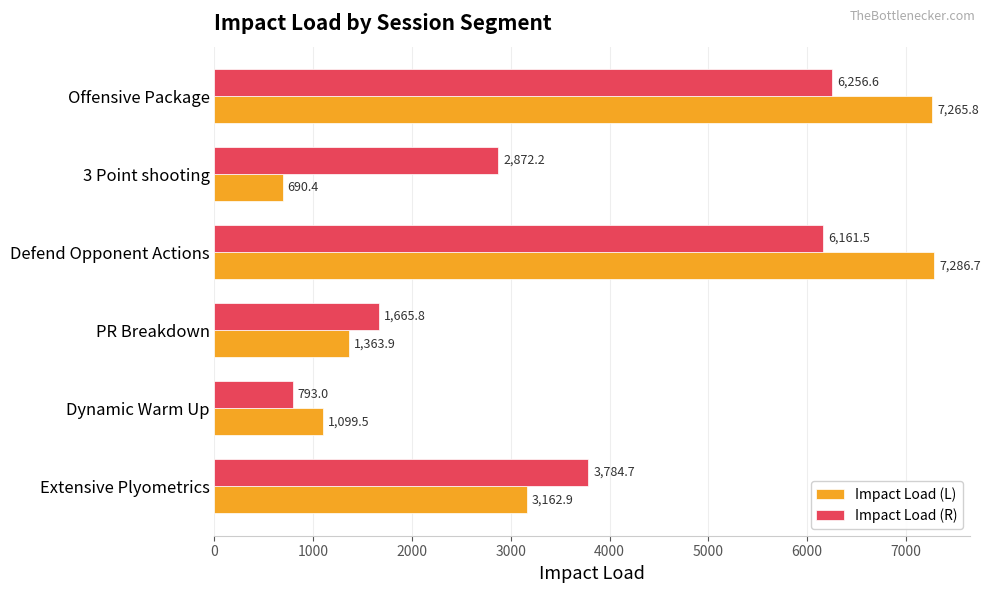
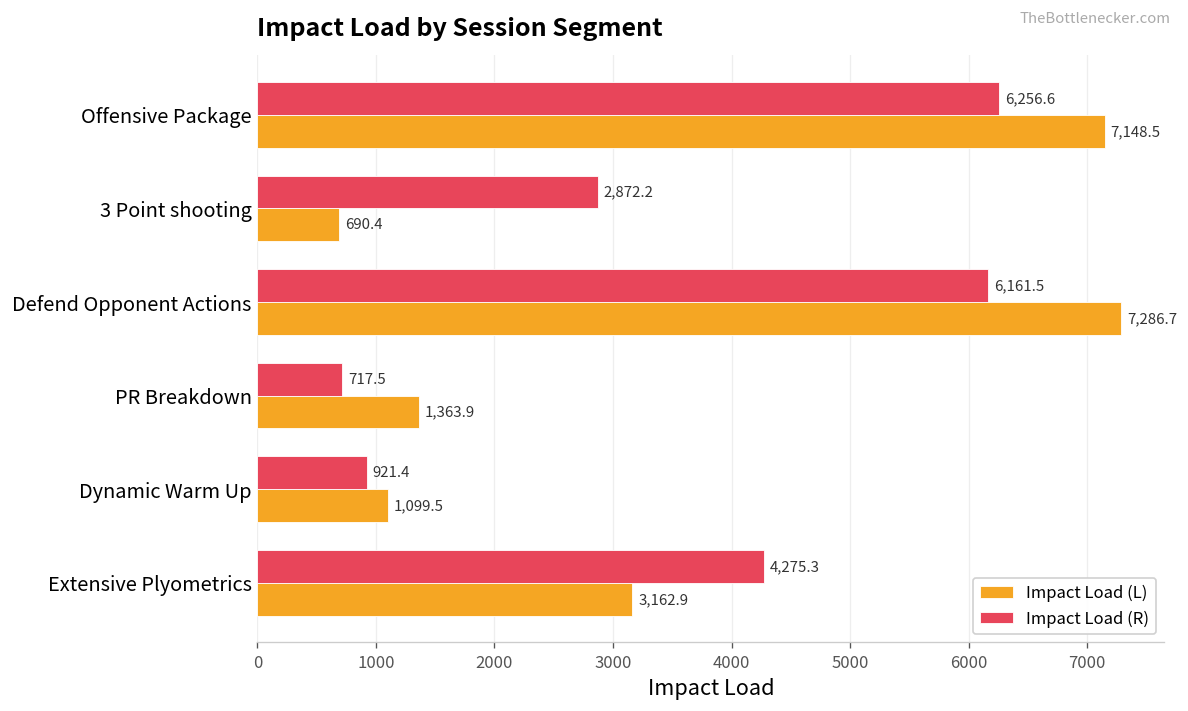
  {
    "Impact Load (L)": {
-     "Offensive Package": "7,265.8",
+     "Offensive Package": "7,148.5",
      "3 Point shooting": "690.4",
      "Defend Opponent Actions": "7,286.7",
      "PR Breakdown": "1,363.9",
      "Dynamic Warm Up": "1,099.5",
      "Extensive Plyometrics": "3,162.9"
    },
    "Impact Load (R)": {
      "Offensive Package": "6,256.6",
      "3 Point shooting": "2,872.2",
      "Defend Opponent Actions": "6,161.5",
-     "PR Breakdown": "1,665.8",
-     "Dynamic Warm Up": "793.0",
-     "Extensive Plyometrics": "3,784.7"
+     "PR Breakdown": "717.5",
+     "Dynamic Warm Up": "921.4",
+     "Extensive Plyometrics": "4,275.3"
    }
  }
